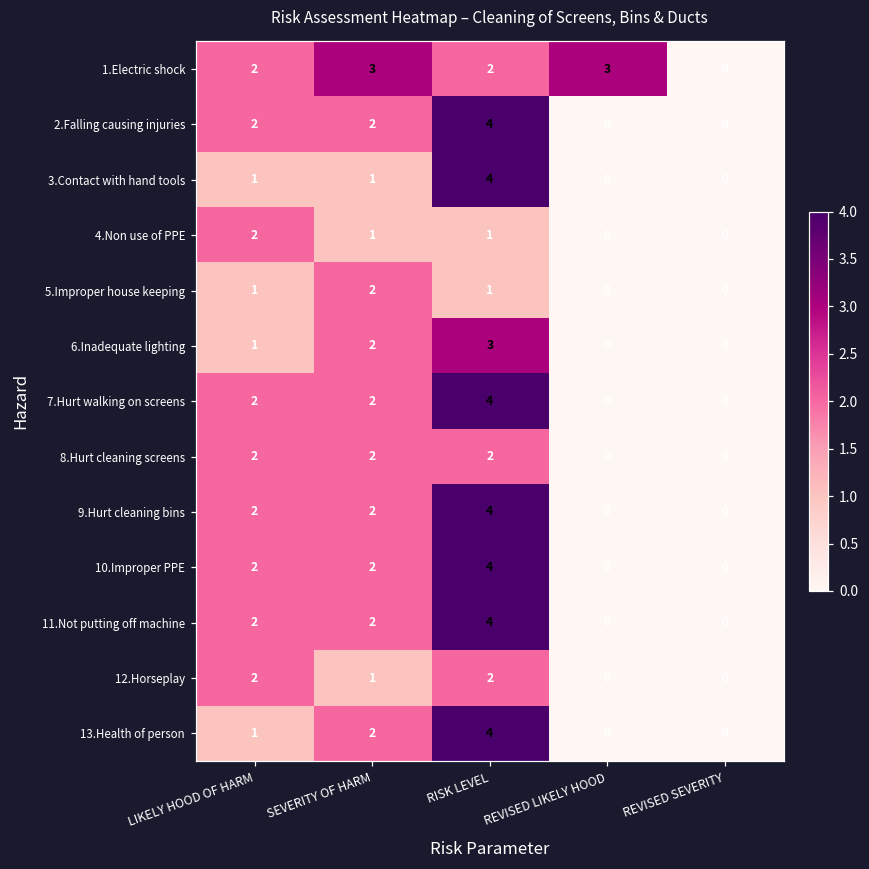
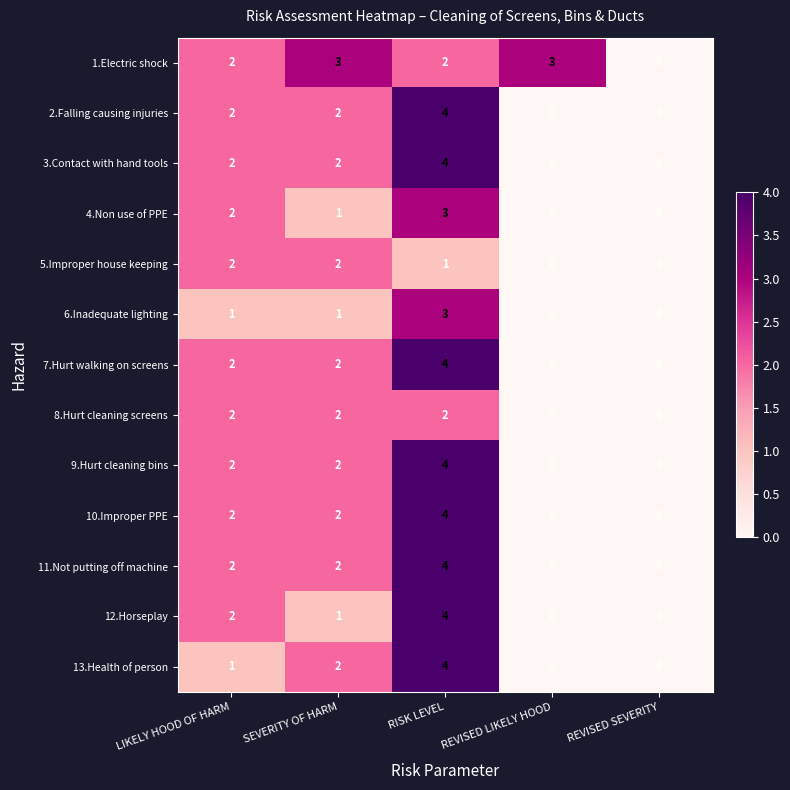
  {
    "1.Electric shock": {
      "LIKELY HOOD OF HARM": 2,
      "SEVERITY OF HARM": 3,
      "RISK LEVEL": 2,
      "REVISED LIKELY HOOD": 3
    },
    "2.Falling causing injuries": {
      "LIKELY HOOD OF HARM": 2,
      "SEVERITY OF HARM": 2,
      "RISK LEVEL": 4
    },
    "3.Contact with hand tools": {
-     "LIKELY HOOD OF HARM": 1,
-     "SEVERITY OF HARM": 1,
+     "LIKELY HOOD OF HARM": 2,
+     "SEVERITY OF HARM": 2,
      "RISK LEVEL": 4
    },
    "4.Non use of PPE": {
      "LIKELY HOOD OF HARM": 2,
      "SEVERITY OF HARM": 1,
-     "RISK LEVEL": 1
+     "RISK LEVEL": 3
    },
    "5.Improper house keeping": {
-     "LIKELY HOOD OF HARM": 1,
+     "LIKELY HOOD OF HARM": 2,
      "SEVERITY OF HARM": 2,
      "RISK LEVEL": 1
    },
    "6.Inadequate lighting": {
      "LIKELY HOOD OF HARM": 1,
-     "SEVERITY OF HARM": 2,
+     "SEVERITY OF HARM": 1,
      "RISK LEVEL": 3
    },
    "7.Hurt walking on screens": {
      "LIKELY HOOD OF HARM": 2,
      "SEVERITY OF HARM": 2,
      "RISK LEVEL": 4
    },
    "8.Hurt cleaning screens": {
      "LIKELY HOOD OF HARM": 2,
      "SEVERITY OF HARM": 2,
      "RISK LEVEL": 2
    },
    "9.Hurt cleaning bins": {
      "LIKELY HOOD OF HARM": 2,
      "SEVERITY OF HARM": 2,
      "RISK LEVEL": 4
    },
    "10.Improper PPE": {
      "LIKELY HOOD OF HARM": 2,
      "SEVERITY OF HARM": 2,
      "RISK LEVEL": 4
    },
    "11.Not putting off machine": {
      "LIKELY HOOD OF HARM": 2,
      "SEVERITY OF HARM": 2,
      "RISK LEVEL": 4
    },
    "12.Horseplay": {
      "LIKELY HOOD OF HARM": 2,
      "SEVERITY OF HARM": 1,
-     "RISK LEVEL": 2
+     "RISK LEVEL": 4
    },
    "13.Health of person": {
      "LIKELY HOOD OF HARM": 1,
      "SEVERITY OF HARM": 2,
      "RISK LEVEL": 4
    }
  }
